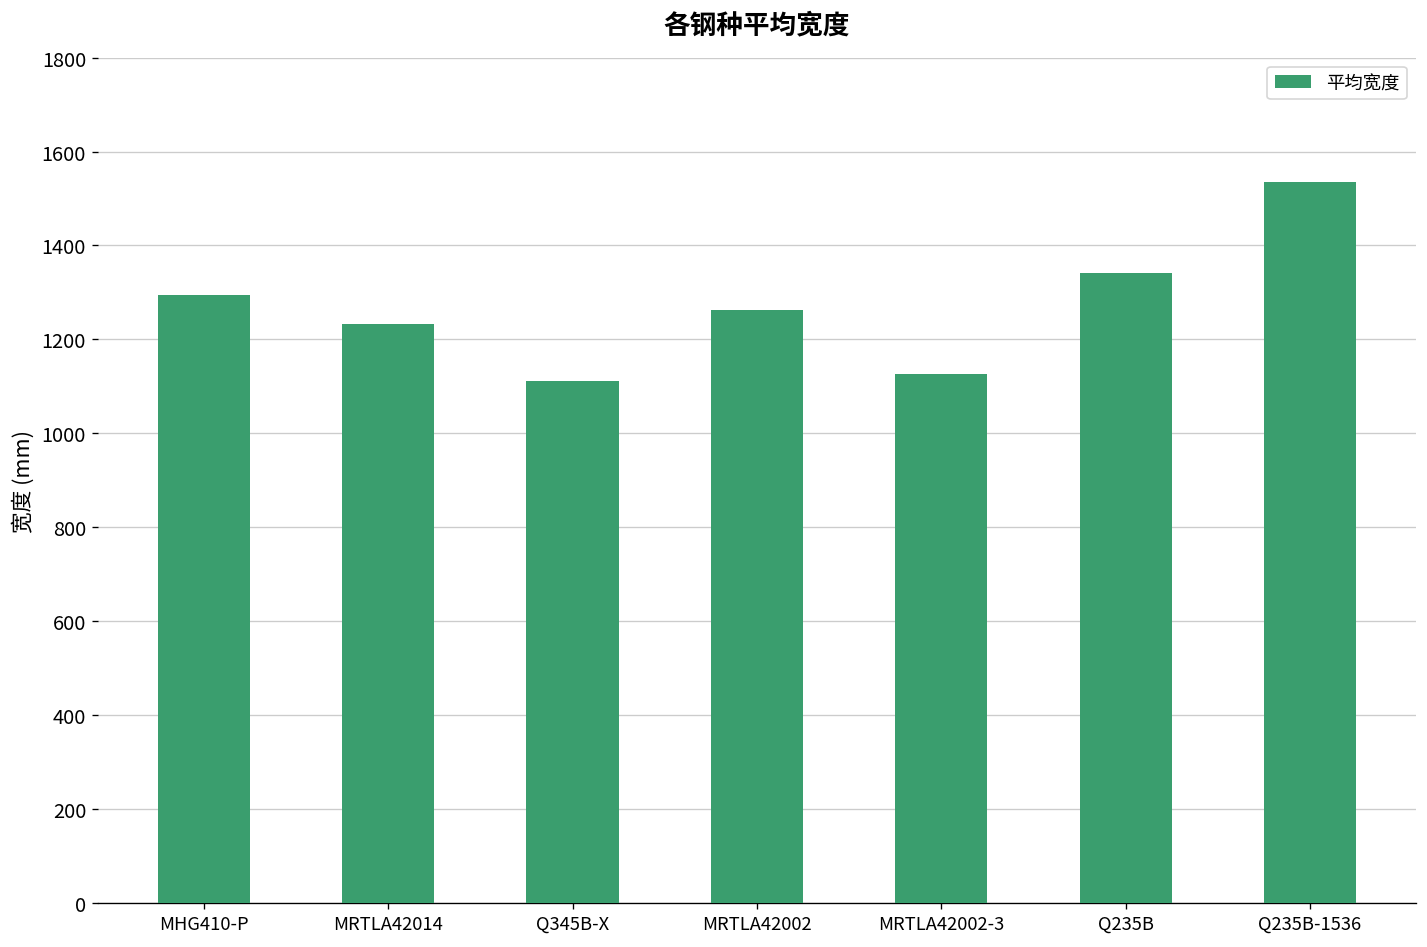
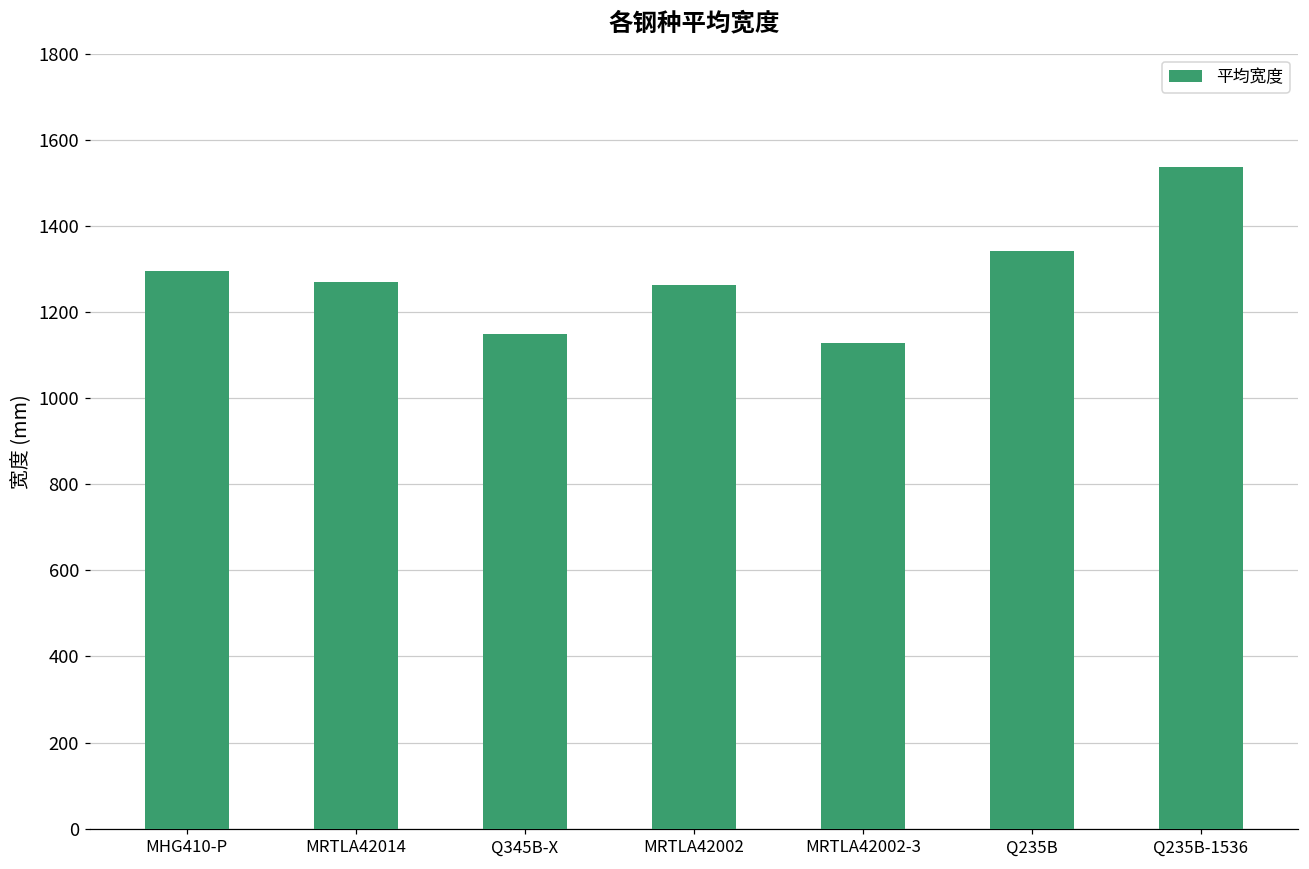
  {
    "MHG410-P": 1300,
-   "MRTLA42014": 1230,
-   "Q345B-X": 1110,
+   "MRTLA42014": 1270,
+   "Q345B-X": 1150,
    "MRTLA42002": 1260,
    "MRTLA42002-3": 1130,
    "Q235B": 1340,
    "Q235B-1536": 1540
  }
